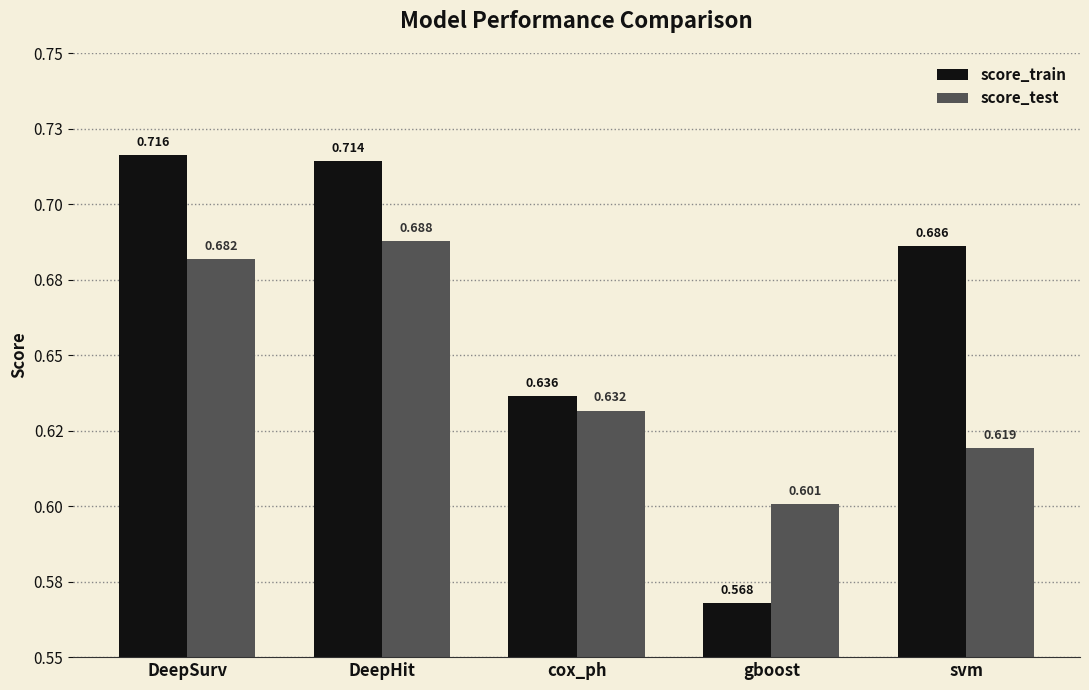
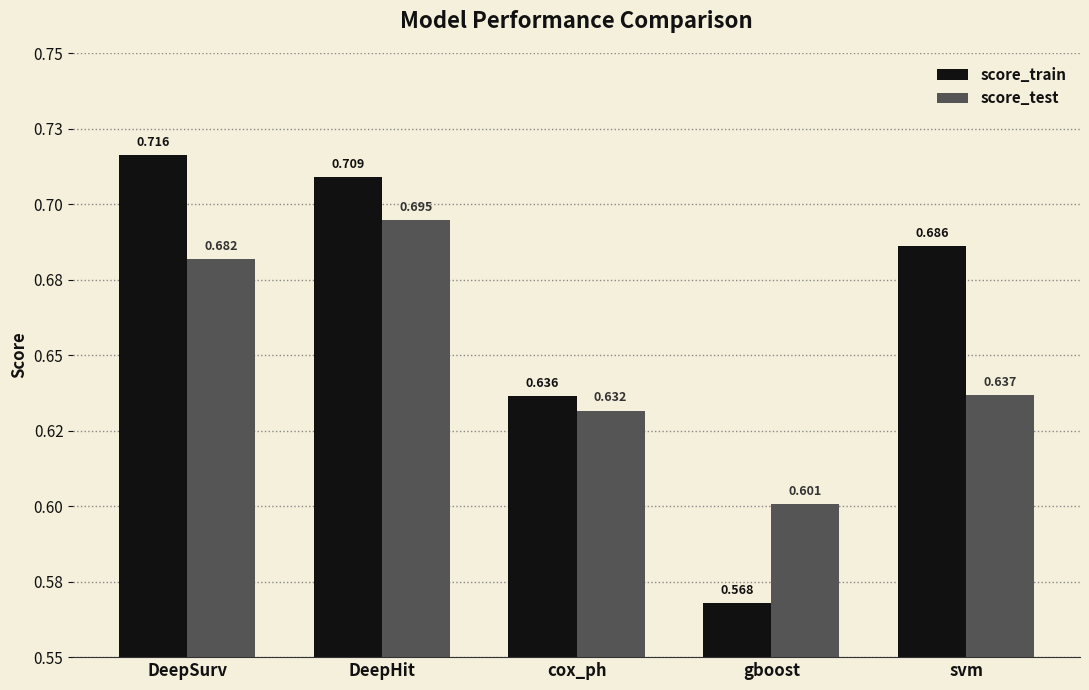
  {
    "score_train": {
      "DeepSurv": 0.716,
-     "DeepHit": 0.714,
+     "DeepHit": 0.709,
      "cox_ph": 0.636,
      "gboost": 0.568,
      "svm": 0.686
    },
    "score_test": {
      "DeepSurv": 0.682,
-     "DeepHit": 0.688,
+     "DeepHit": 0.695,
      "cox_ph": 0.632,
      "gboost": 0.601,
-     "svm": 0.619
+     "svm": 0.637
    }
  }
